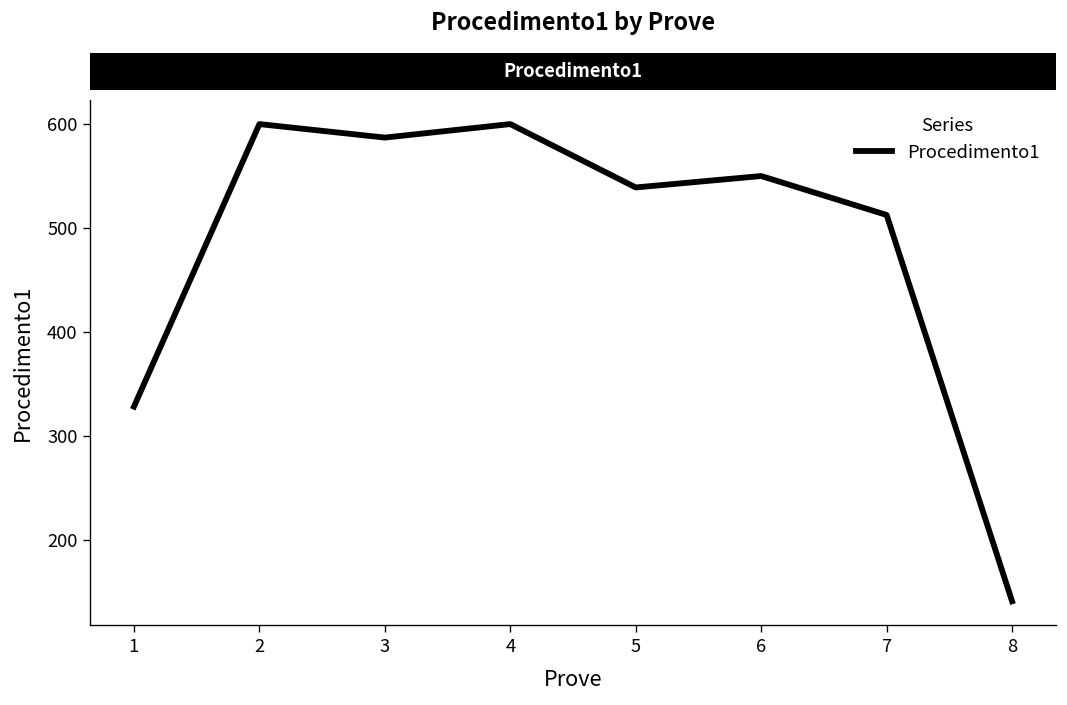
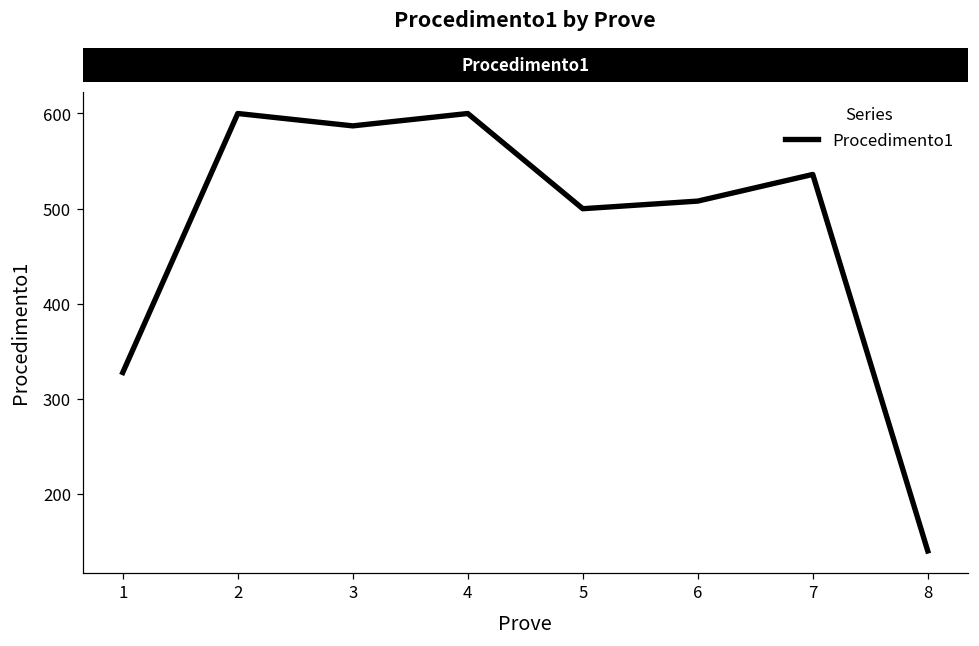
  {
    "1": 330,
    "2": 600,
    "3": 590,
    "4": 600,
-   "5": 540,
-   "6": 550,
-   "7": 510,
+   "5": 500,
+   "6": 510,
+   "7": 540,
    "8": 140
  }
